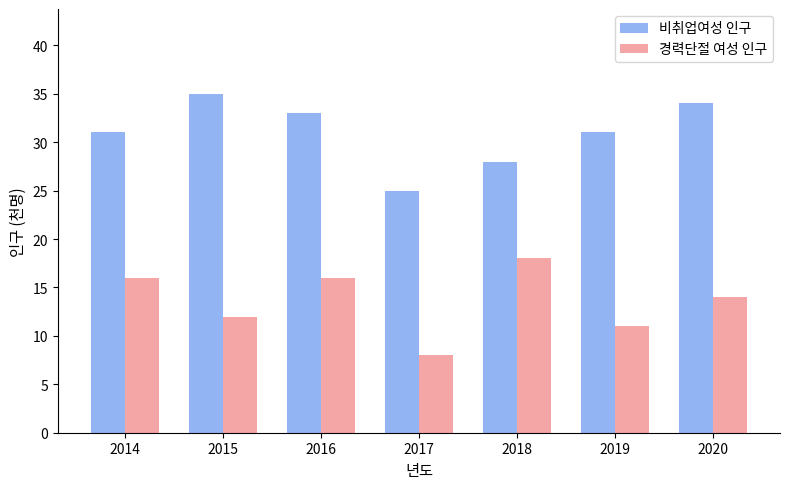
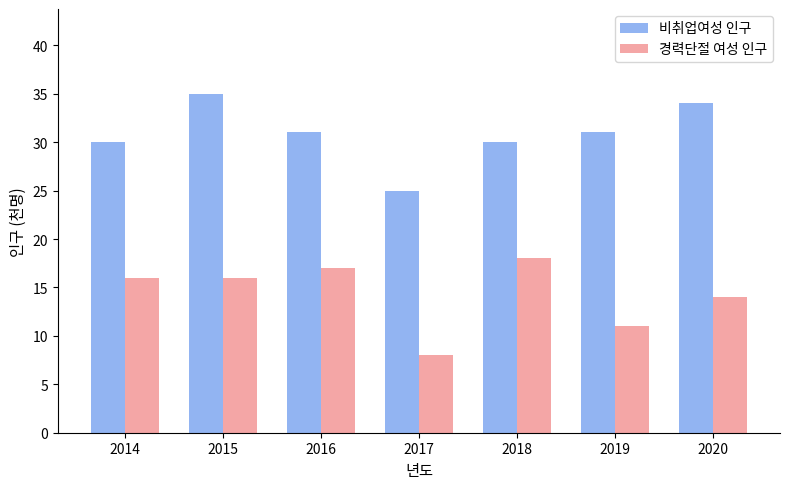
  {
    "비취업여성 인구": {
-     "2014": 31,
+     "2014": 30,
      "2015": 35,
-     "2016": 33,
+     "2016": 31,
      "2017": 25,
-     "2018": 28,
+     "2018": 30,
      "2019": 31,
      "2020": 34
    },
    "경력단절 여성 인구": {
      "2014": 16,
-     "2015": 12,
-     "2016": 16,
+     "2015": 16,
+     "2016": 17,
      "2017": 8,
      "2018": 18,
      "2019": 11,
      "2020": 14
    }
  }
